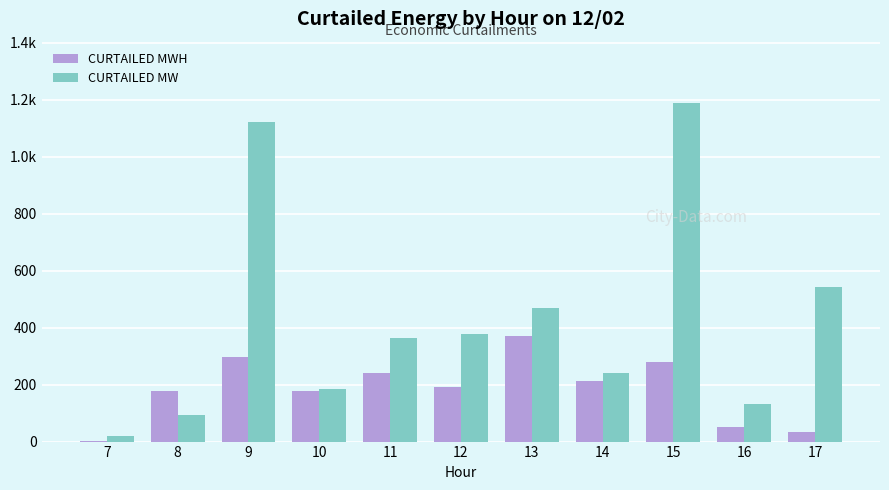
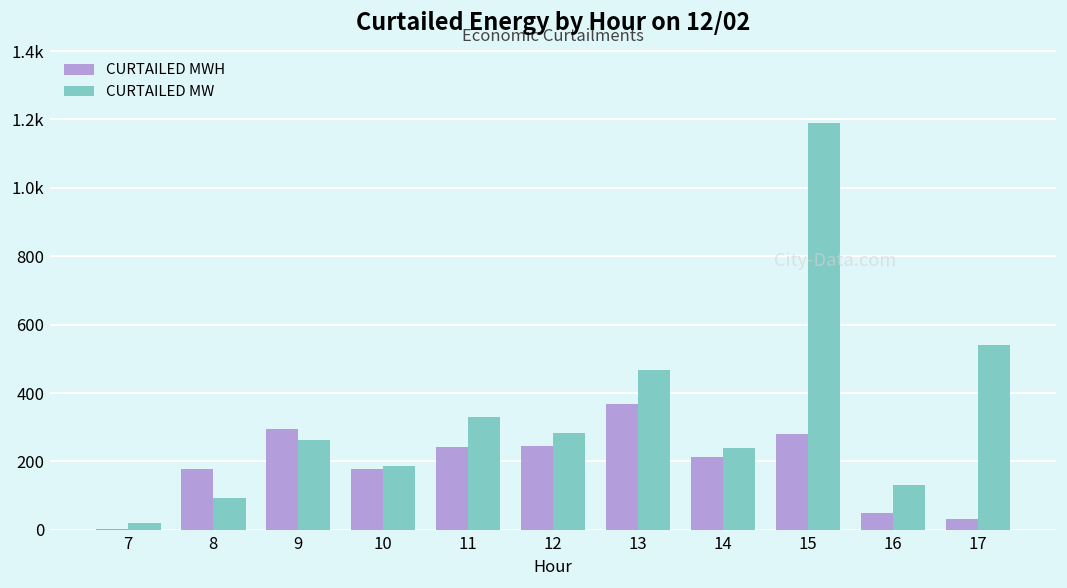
  {
    "CURTAILED MWH": {
      "8": 180,
      "9": 300,
      "10": 180,
      "11": 240,
-     "12": 190,
+     "12": 250,
      "13": 370,
      "14": 210,
      "15": 280,
      "16": 50,
      "17": 30
    },
    "CURTAILED MW": {
      "7": 20,
      "8": 90,
-     "9": 1120,
+     "9": 260,
      "10": 190,
-     "11": 360,
-     "12": 380,
+     "11": 330,
+     "12": 280,
      "13": 470,
      "14": 240,
      "15": 1190,
      "16": 130,
      "17": 540
    }
  }
